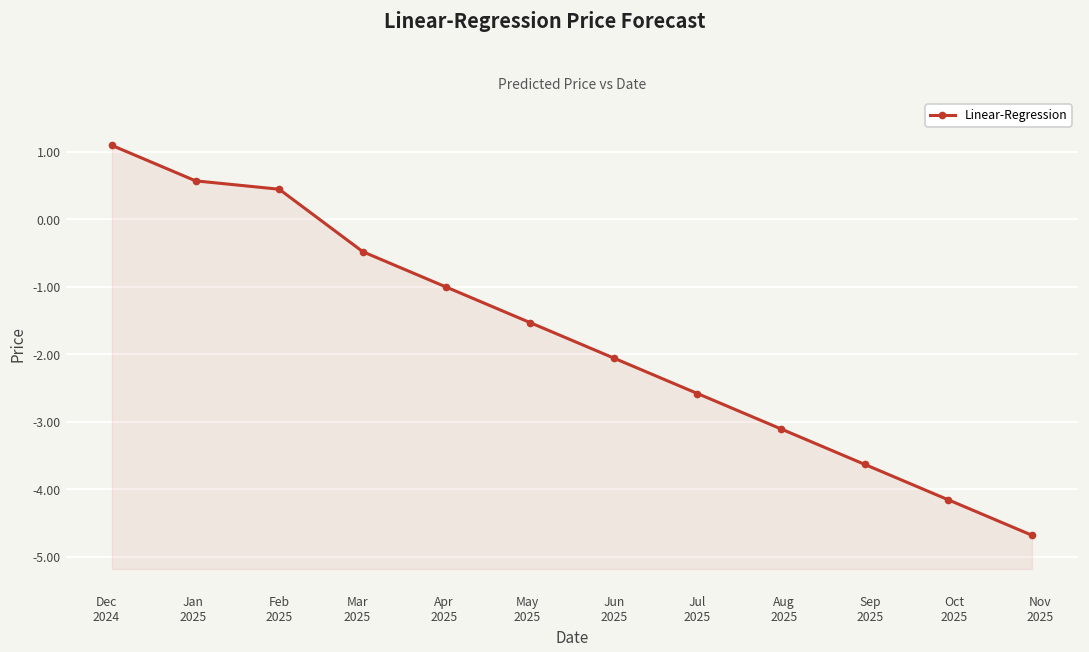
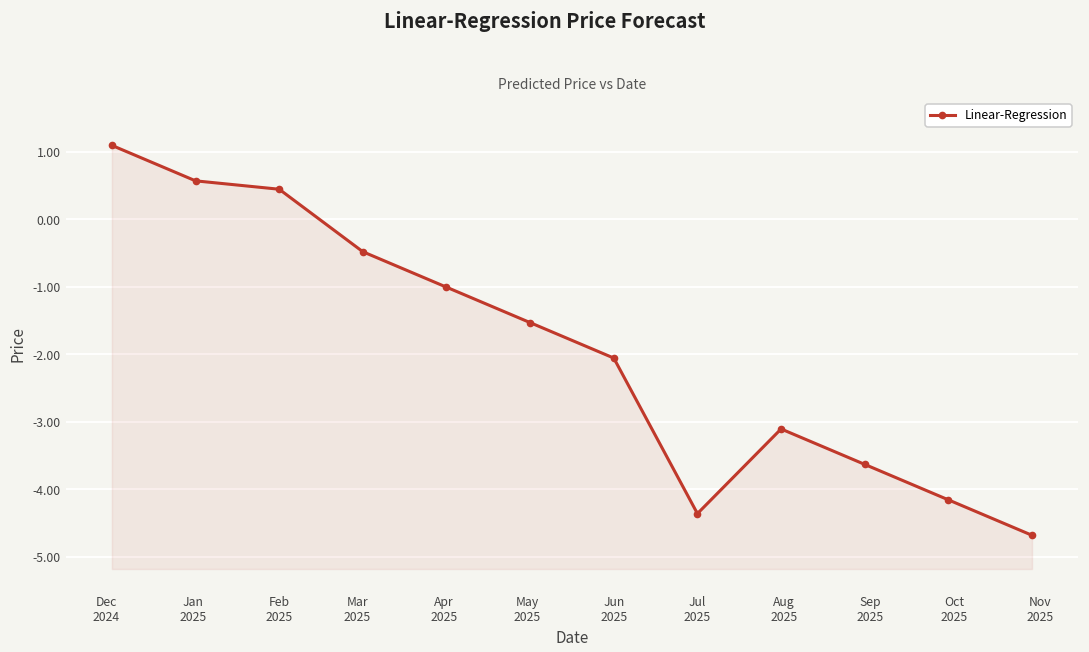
  {
    "Feb 2025": 0.4,
    "Jun 2025": -2.1,
-   "Jul 2025": -2.6
+   "Jul 2025": -4.4
  }
